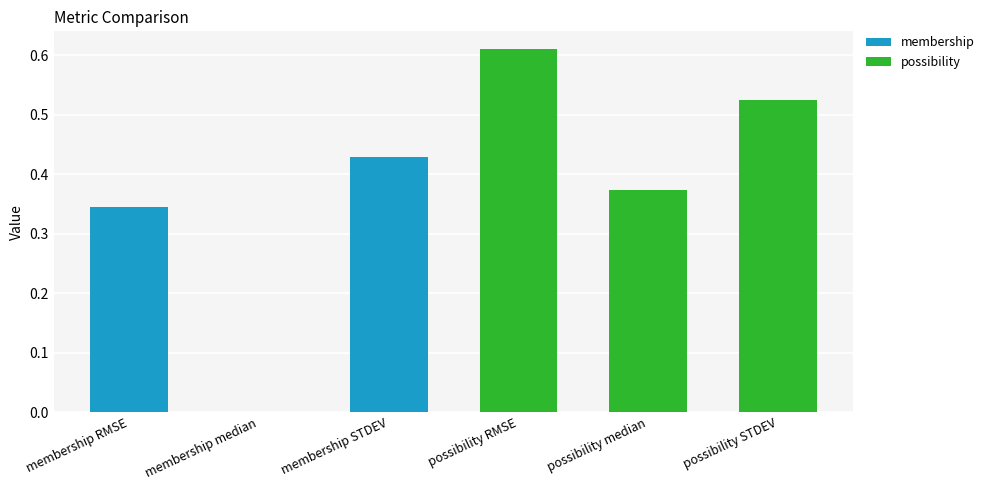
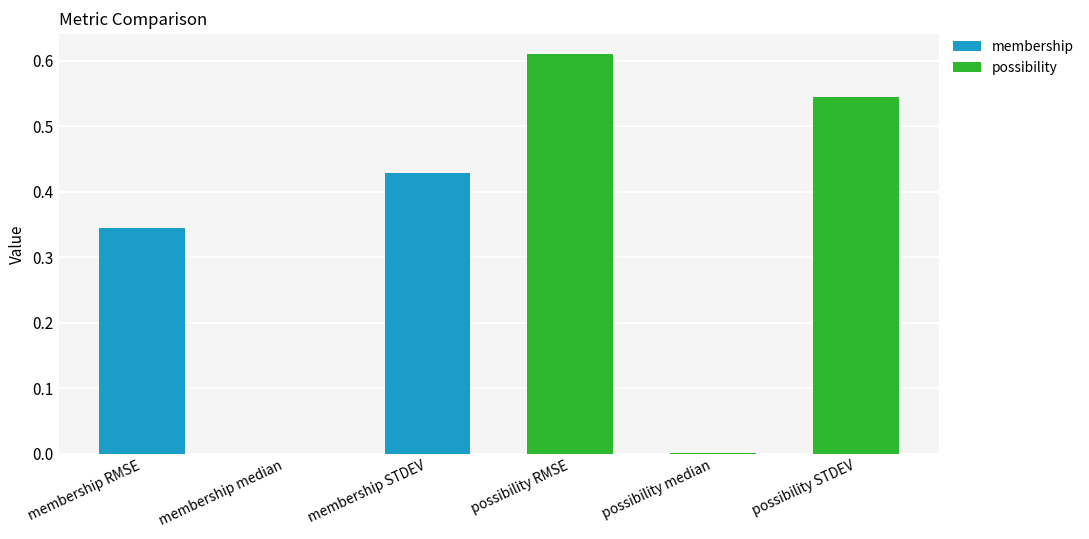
  {
    "membership": {
      "membership RMSE": 0.34,
      "membership median": 0.00,
      "membership STDEV": 0.43
    },
    "possibility": {
      "possibility RMSE": 0.61,
-     "possibility median": 0.37,
-     "possibility STDEV": 0.53
+     "possibility median": 0.00,
+     "possibility STDEV": 0.54
    }
  }
